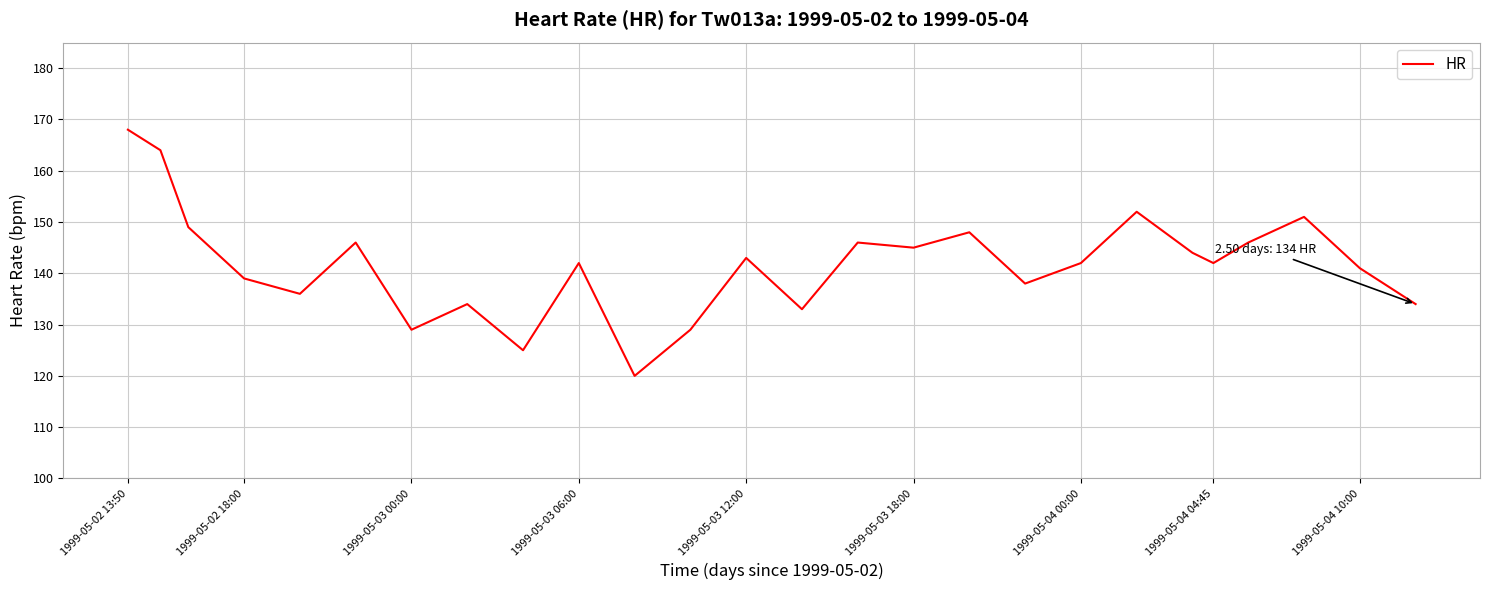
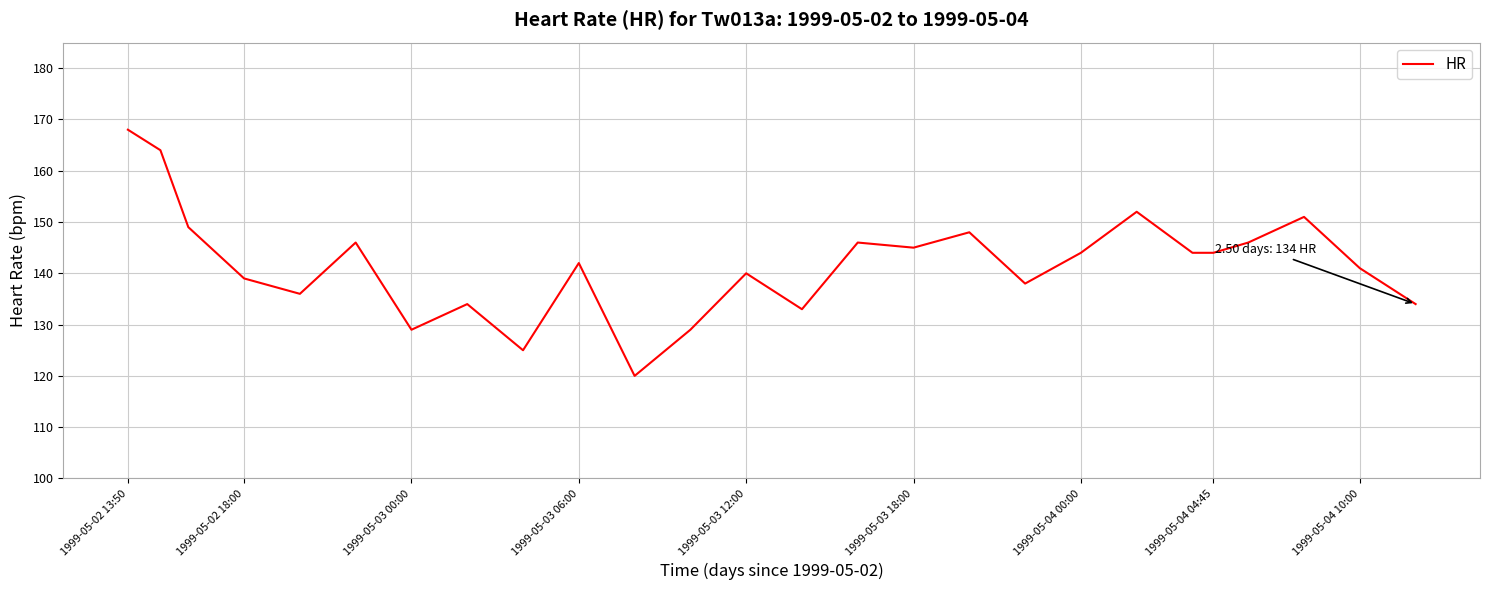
  {
    "1999-05-02 13:50": 168,
    "1999-05-02 18:00": 139,
    "1999-05-03 00:00": 129,
    "1999-05-03 06:00": 142,
-   "1999-05-03 12:00": 143,
+   "1999-05-03 12:00": 140,
    "1999-05-03 18:00": 145,
-   "1999-05-04 00:00": 142,
-   "1999-05-04 04:45": 142
+   "1999-05-04 00:00": 144,
+   "1999-05-04 04:45": 144
  }
